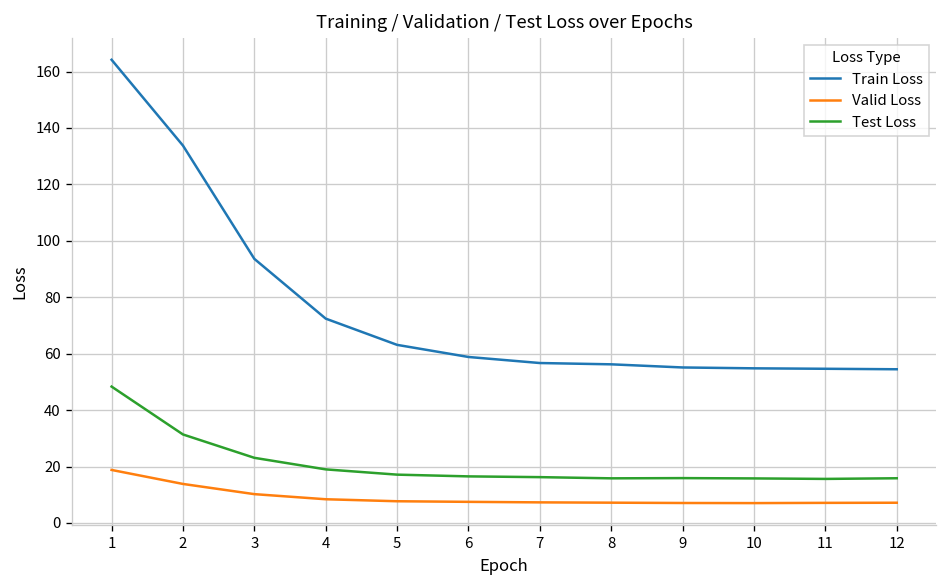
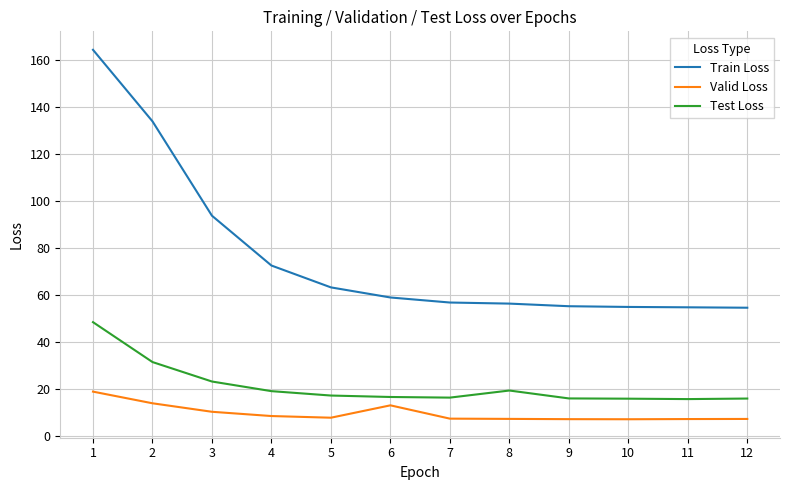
  {
    "Train Loss": {
      "1": 164,
      "2": 134,
      "3": 94,
      "4": 72,
      "5": 63,
      "6": 59,
      "7": 57,
      "8": 56,
      "9": 55,
      "10": 55,
      "11": 55,
      "12": 54
    },
    "Valid Loss": {
      "1": 19,
      "2": 14,
      "3": 10,
      "4": 8,
      "5": 8,
-     "6": 7,
+     "6": 13,
      "7": 7,
      "8": 7,
      "9": 7,
      "10": 7,
      "11": 7,
      "12": 7
    },
    "Test Loss": {
      "1": 48,
      "2": 31,
      "3": 23,
      "4": 19,
      "5": 17,
      "6": 16,
      "7": 16,
-     "8": 16,
+     "8": 19,
      "9": 16,
      "10": 16,
      "11": 16,
      "12": 16
    }
  }
